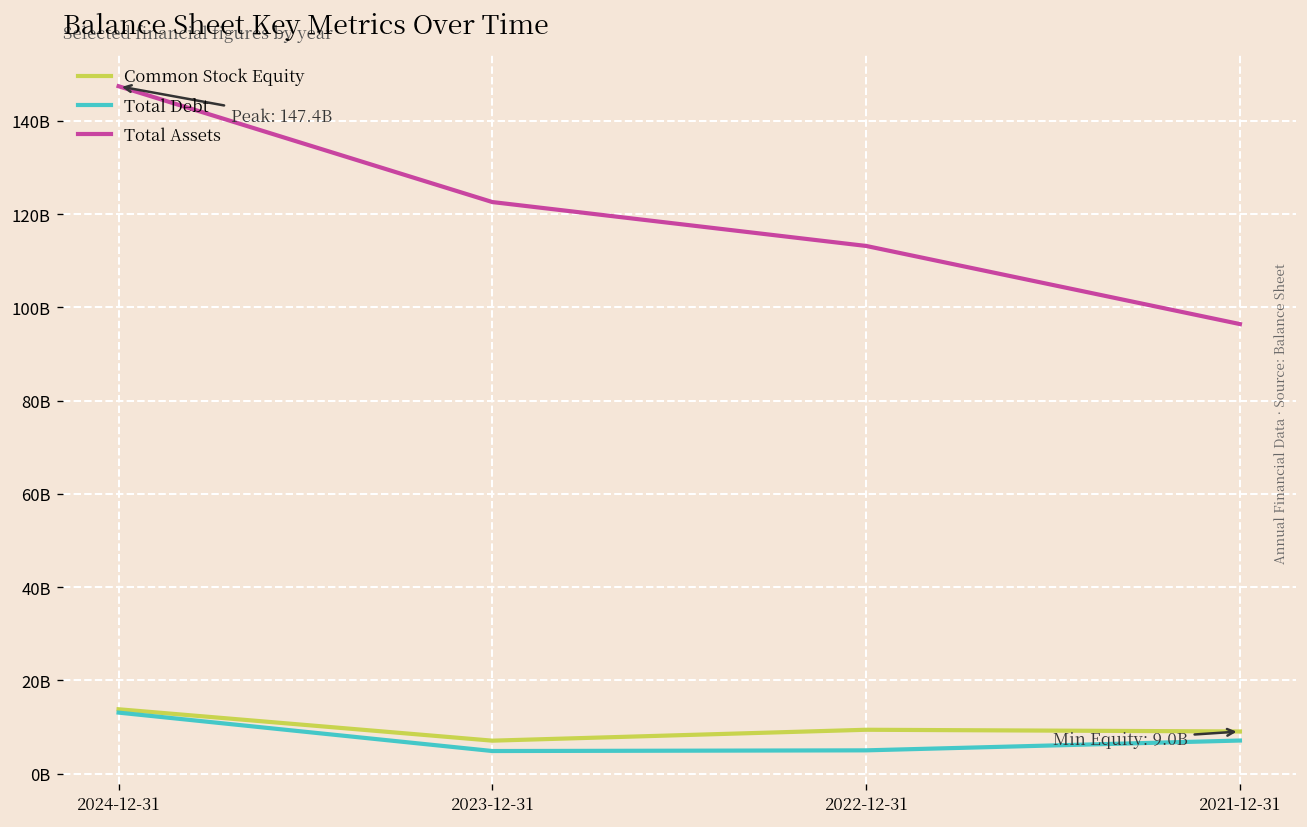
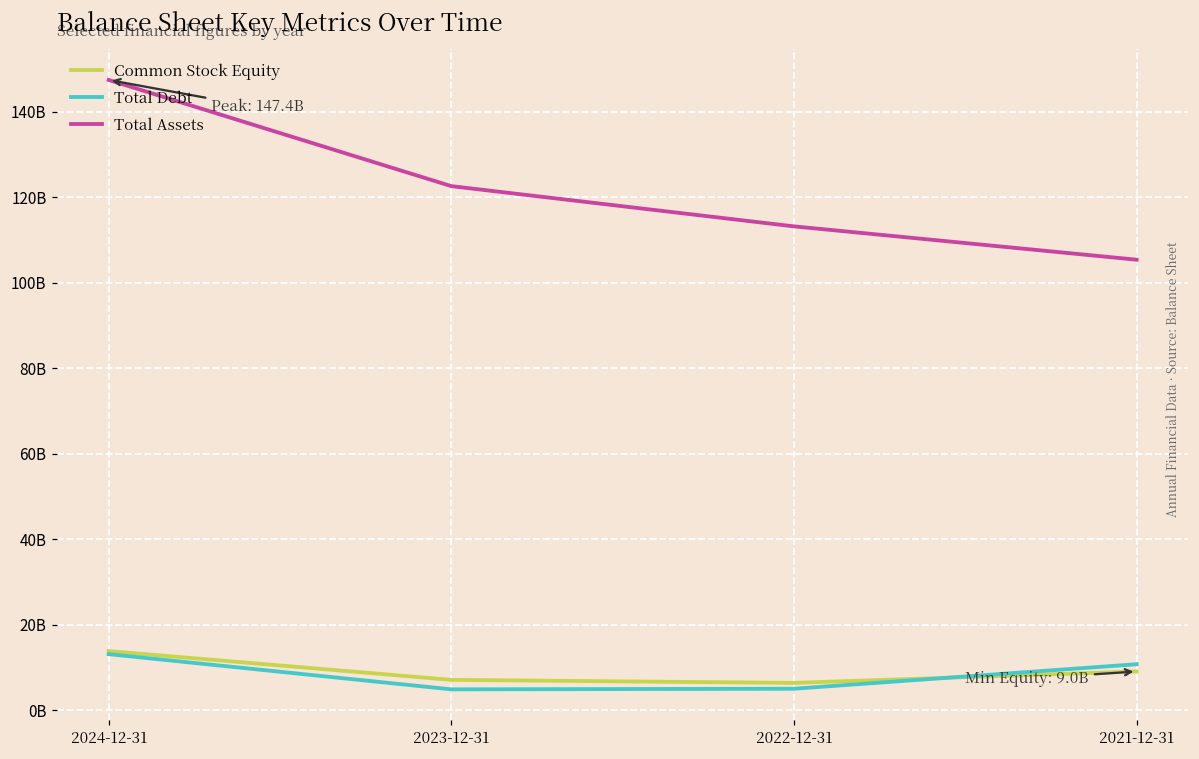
  {
    "Common Stock Equity": {
      "2024-12-31": 14000000000,
      "2023-12-31": 7000000000,
-     "2022-12-31": 9000000000
+     "2022-12-31": 6000000000
    },
    "Total Debt": {
      "2024-12-31": 13000000000,
      "2023-12-31": 5000000000,
      "2022-12-31": 5000000000,
-     "2021-12-31": 7000000000
+     "2021-12-31": 11000000000
    },
    "Total Assets": {
      "2023-12-31": 123000000000,
      "2022-12-31": 113000000000,
-     "2021-12-31": 96000000000
+     "2021-12-31": 105000000000
    }
  }
